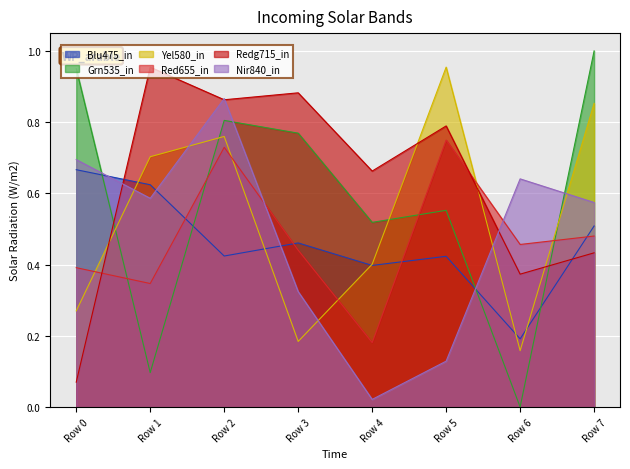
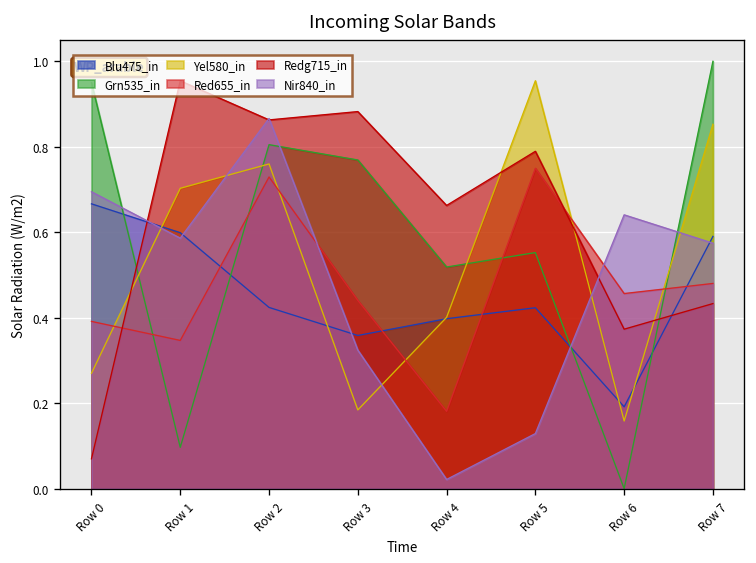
  {
    "Blu475_in": {
      "Row 0": 0.67,
-     "Row 1": 0.62,
+     "Row 1": 0.60,
      "Row 2": 0.42,
-     "Row 3": 0.46,
+     "Row 3": 0.36,
      "Row 5": 0.42,
      "Row 6": 0.19,
-     "Row 7": 0.51
+     "Row 7": 0.59
    },
    "Grn535_in": {
      "Row 1": 0.10,
      "Row 2": 0.81,
      "Row 3": 0.77,
      "Row 4": 0.52,
      "Row 5": 0.55,
      "Row 6": 0.00,
      "Row 7": 1.00
    },
    "Yel580_in": {
      "Row 0": 0.27,
      "Row 1": 0.70,
      "Row 2": 0.76,
      "Row 3": 0.18,
      "Row 5": 0.95,
      "Row 6": 0.16,
      "Row 7": 0.85
    },
    "Nir840_in": {
      "Row 0": 0.69,
      "Row 1": 0.59,
      "Row 3": 0.32,
      "Row 4": 0.02,
      "Row 5": 0.13,
      "Row 6": 0.64,
      "Row 7": 0.57
    }
  }
